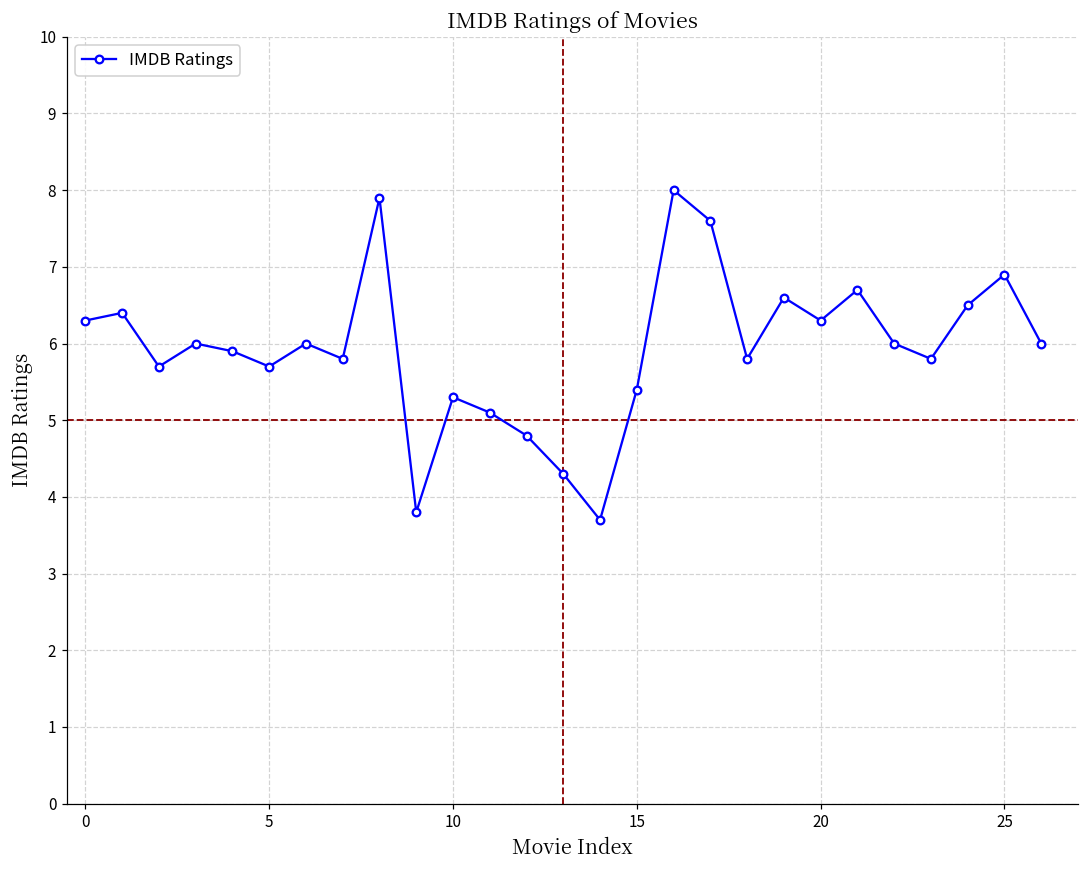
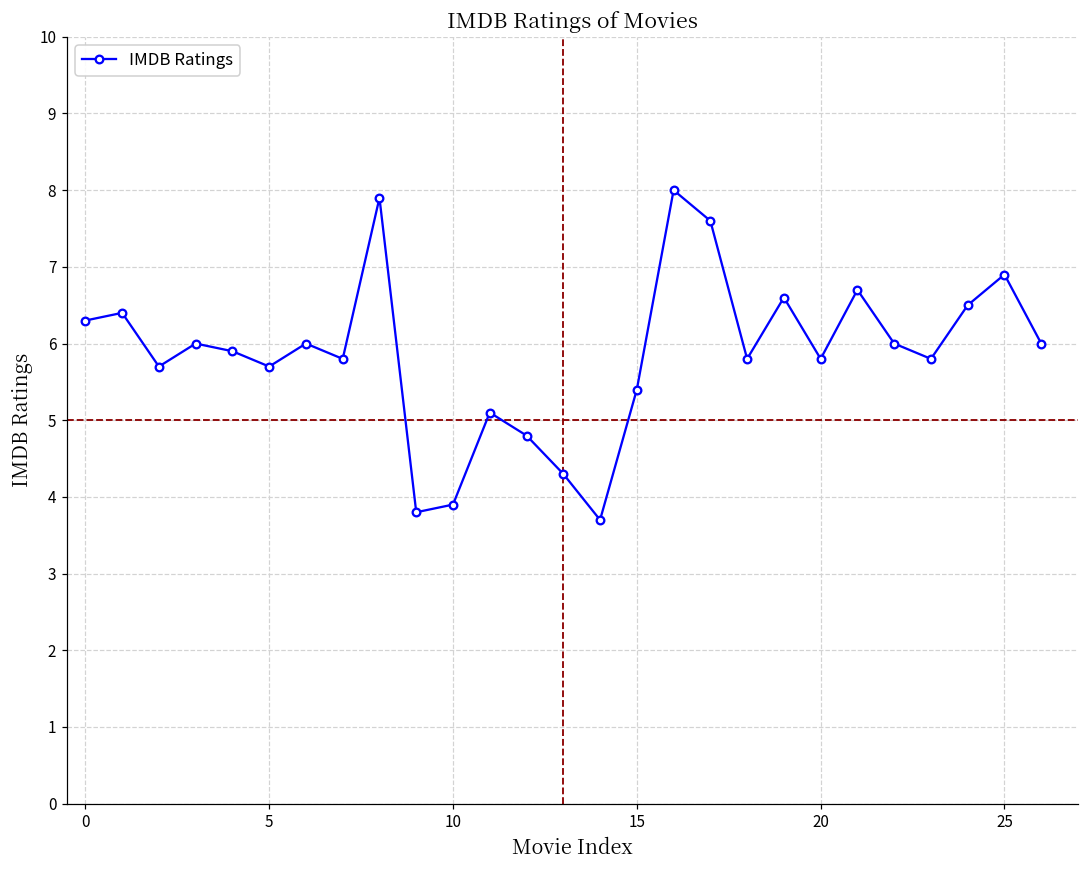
  {
    "0": 6.3,
    "5": 5.7,
-   "10": 5.3,
+   "10": 3.9,
    "15": 5.4,
-   "20": 6.3,
+   "20": 5.8,
    "25": 6.9
  }
